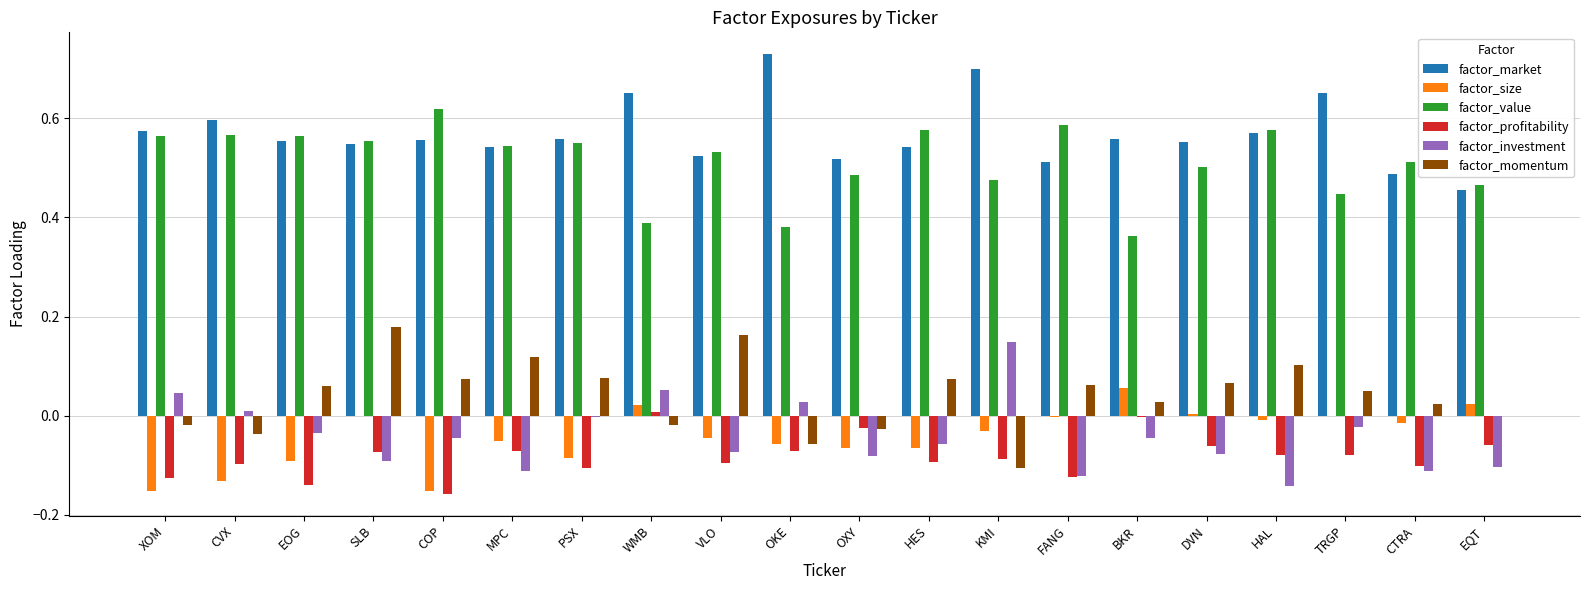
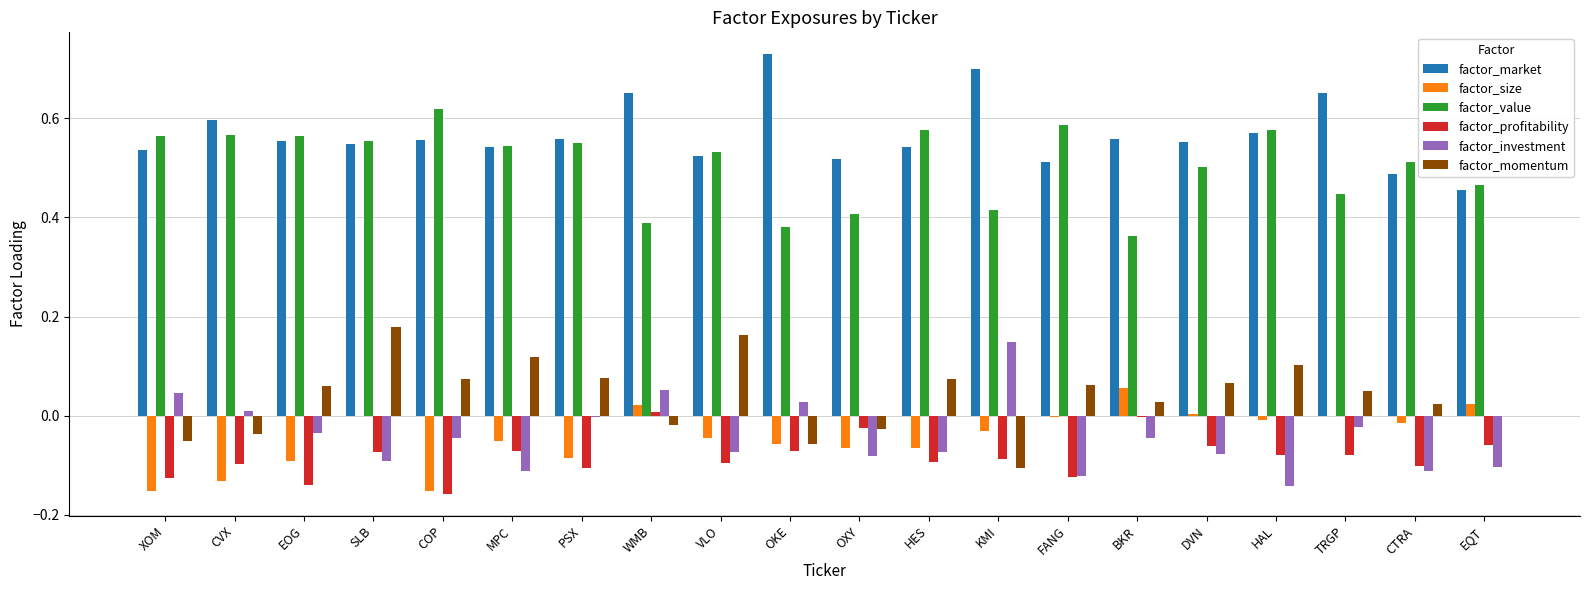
  {
    "factor_market": {
-     "XOM": 0.57,
+     "XOM": 0.54,
      "CVX": 0.60,
      "EOG": 0.55,
      "SLB": 0.55,
      "COP": 0.56,
      "MPC": 0.54,
      "PSX": 0.56,
      "WMB": 0.65,
      "VLO": 0.52,
      "OKE": 0.73,
      "OXY": 0.52,
      "HES": 0.54,
      "KMI": 0.70,
      "FANG": 0.51,
      "BKR": 0.56,
      "DVN": 0.55,
      "HAL": 0.57,
      "TRGP": 0.65,
      "CTRA": 0.49,
      "EQT": 0.46
    },
    "factor_size": {
      "XOM": -0.15,
      "CVX": -0.13,
      "EOG": -0.09,
      "COP": -0.15,
      "MPC": -0.05,
      "PSX": -0.08,
      "WMB": 0.02,
      "VLO": -0.05,
      "OKE": -0.06,
      "OXY": -0.07,
      "HES": -0.06,
      "KMI": -0.03,
      "BKR": 0.06,
      "HAL": -0.01,
      "CTRA": -0.01,
      "EQT": 0.02
    },
    "factor_value": {
      "XOM": 0.56,
      "CVX": 0.57,
      "EOG": 0.56,
      "SLB": 0.55,
      "COP": 0.62,
      "MPC": 0.54,
      "PSX": 0.55,
      "WMB": 0.39,
      "VLO": 0.53,
      "OKE": 0.38,
-     "OXY": 0.48,
+     "OXY": 0.41,
      "HES": 0.58,
-     "KMI": 0.47,
+     "KMI": 0.42,
      "FANG": 0.59,
      "BKR": 0.36,
      "DVN": 0.50,
      "HAL": 0.58,
      "TRGP": 0.45,
      "CTRA": 0.51,
      "EQT": 0.46
    },
    "factor_profitability": {
      "XOM": -0.13,
      "CVX": -0.10,
      "EOG": -0.14,
      "SLB": -0.07,
      "COP": -0.16,
      "MPC": -0.07,
      "PSX": -0.10,
      "WMB": 0.01,
      "VLO": -0.09,
      "OKE": -0.07,
      "OXY": -0.02,
      "HES": -0.09,
      "KMI": -0.09,
      "FANG": -0.12,
      "DVN": -0.06,
      "HAL": -0.08,
      "TRGP": -0.08,
      "CTRA": -0.10,
      "EQT": -0.06
    },
    "factor_investment": {
      "XOM": 0.05,
      "CVX": 0.01,
      "EOG": -0.03,
      "SLB": -0.09,
      "COP": -0.04,
      "MPC": -0.11,
      "WMB": 0.05,
      "VLO": -0.07,
      "OKE": 0.03,
      "OXY": -0.08,
-     "HES": -0.06,
+     "HES": -0.07,
      "KMI": 0.15,
      "FANG": -0.12,
      "BKR": -0.05,
      "DVN": -0.08,
      "HAL": -0.14,
      "TRGP": -0.02,
      "CTRA": -0.11,
      "EQT": -0.10
    },
    "factor_momentum": {
-     "XOM": -0.02,
+     "XOM": -0.05,
      "CVX": -0.04,
      "EOG": 0.06,
      "SLB": 0.18,
      "COP": 0.07,
      "MPC": 0.12,
      "PSX": 0.08,
      "WMB": -0.02,
      "VLO": 0.16,
      "OKE": -0.06,
      "OXY": -0.03,
      "HES": 0.07,
      "KMI": -0.11,
      "FANG": 0.06,
      "BKR": 0.03,
      "DVN": 0.07,
      "HAL": 0.10,
      "TRGP": 0.05,
      "CTRA": 0.02
    }
  }
